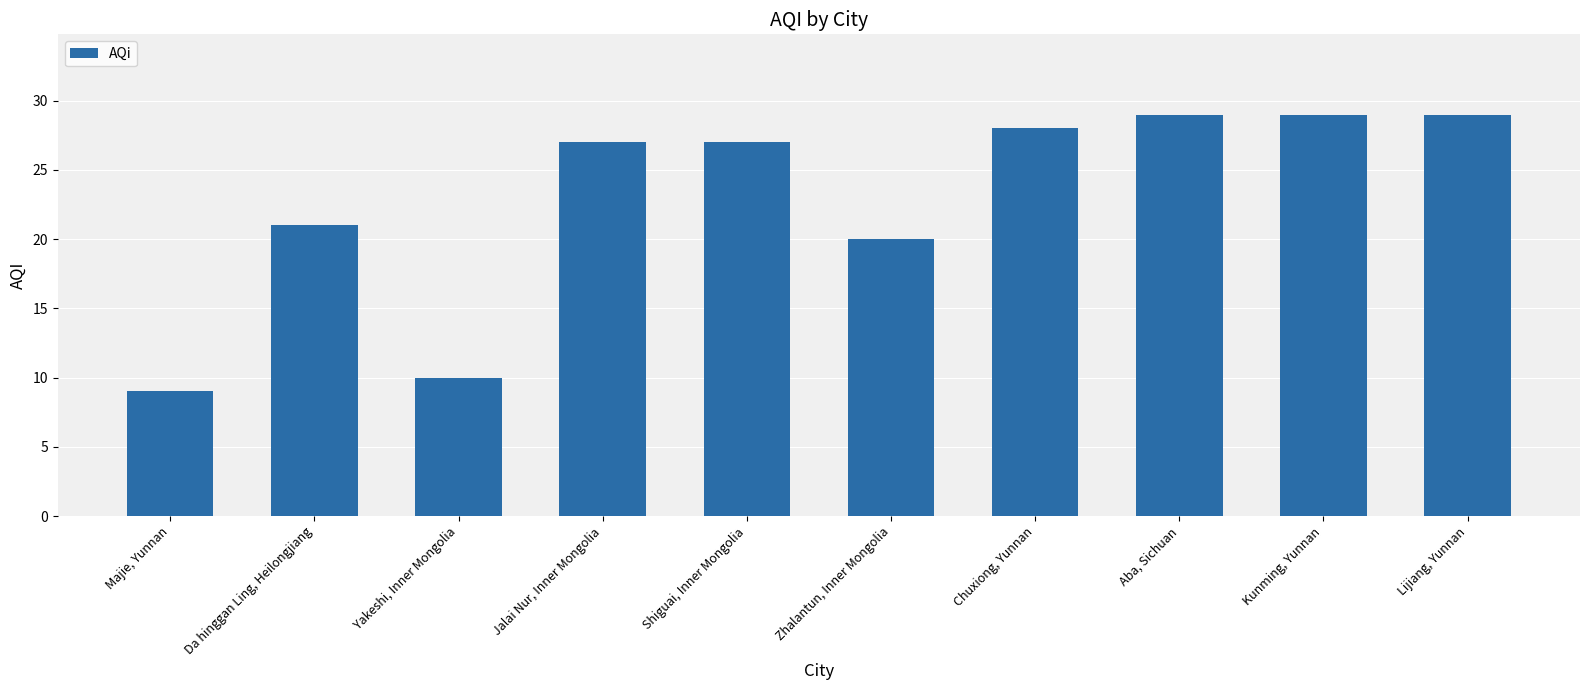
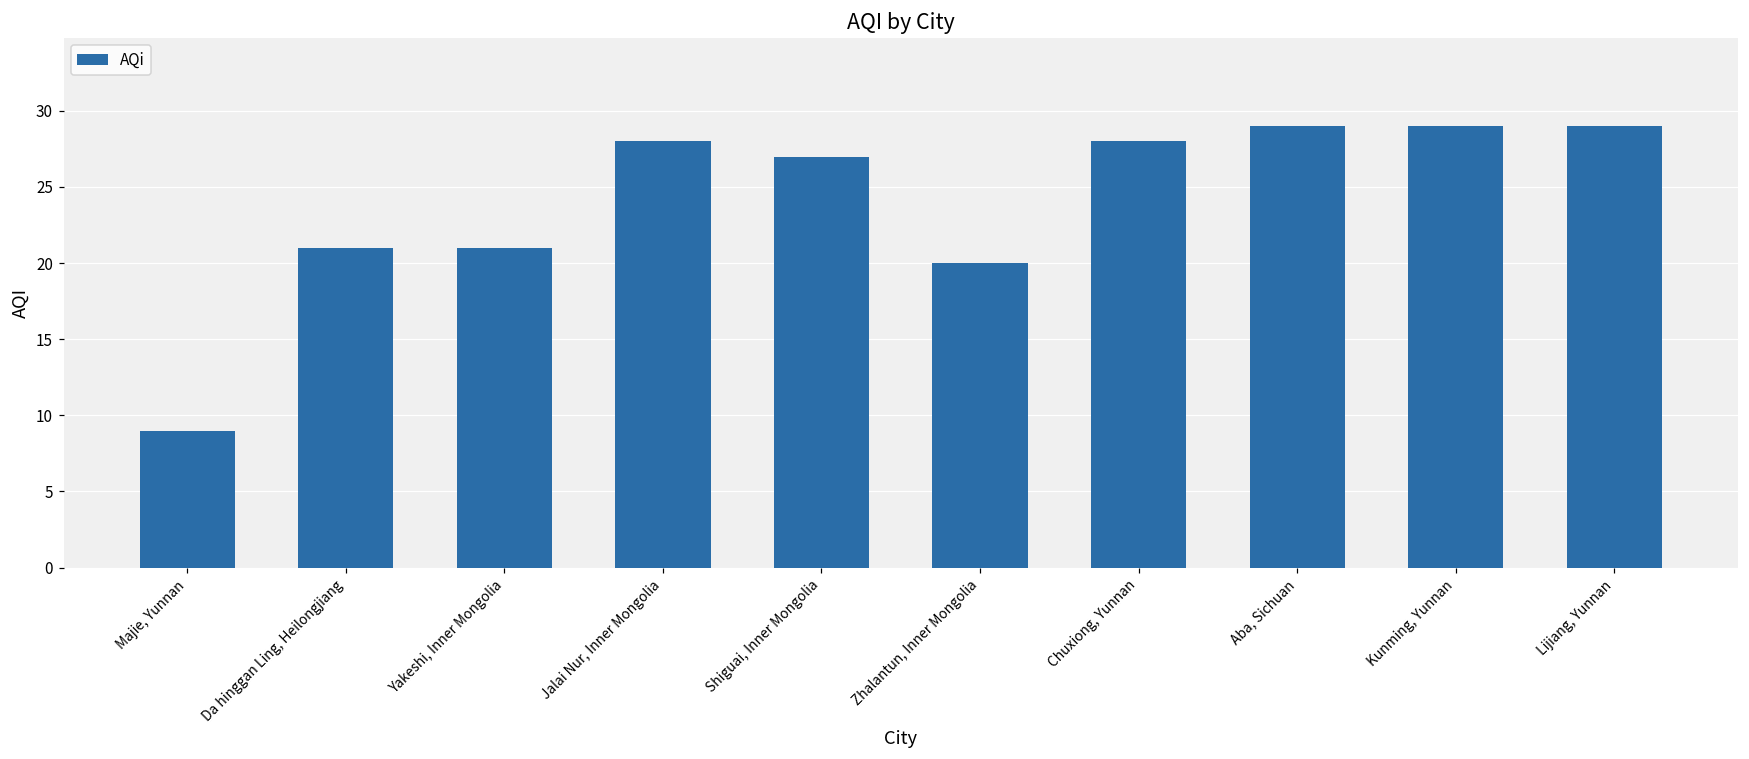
  {
    "Majie, Yunnan": 9,
    "Da hinggan Ling, Heilongjiang": 21,
-   "Yakeshi, Inner Mongolia": 10,
-   "Jalai Nur, Inner Mongolia": 27,
+   "Yakeshi, Inner Mongolia": 21,
+   "Jalai Nur, Inner Mongolia": 28,
    "Shiguai, Inner Mongolia": 27,
    "Zhalantun, Inner Mongolia": 20,
    "Chuxiong, Yunnan": 28,
    "Aba, Sichuan": 29,
    "Kunming, Yunnan": 29,
    "Lijiang, Yunnan": 29
  }
